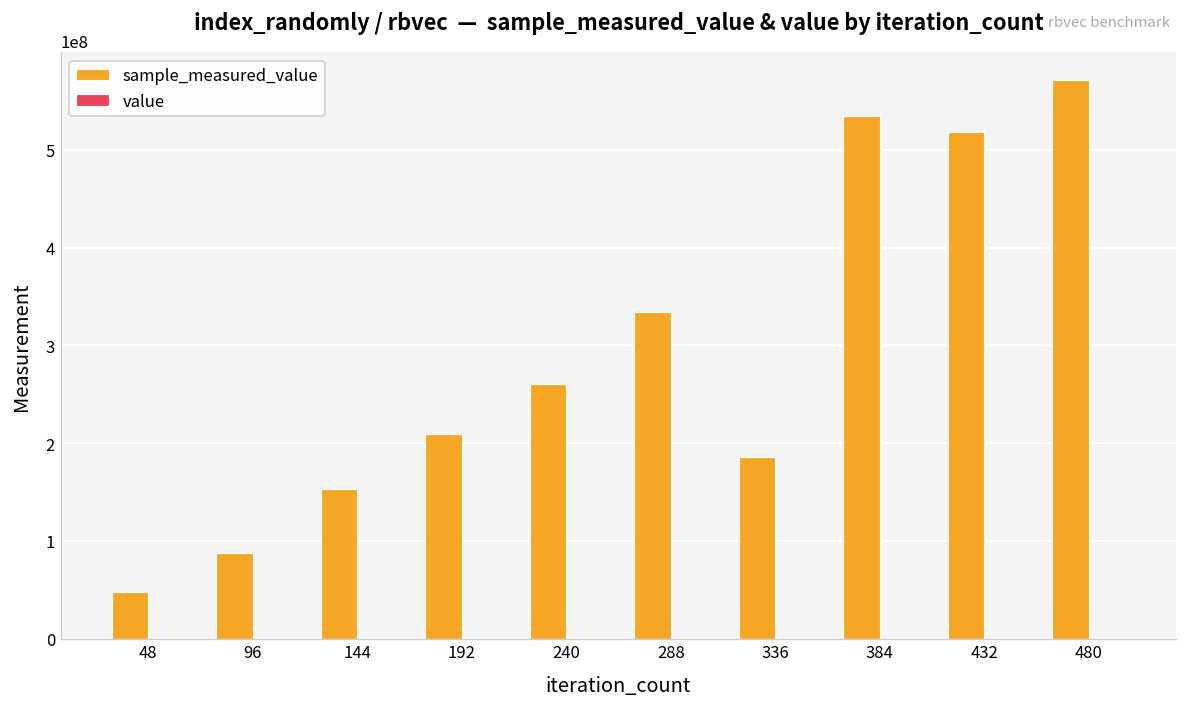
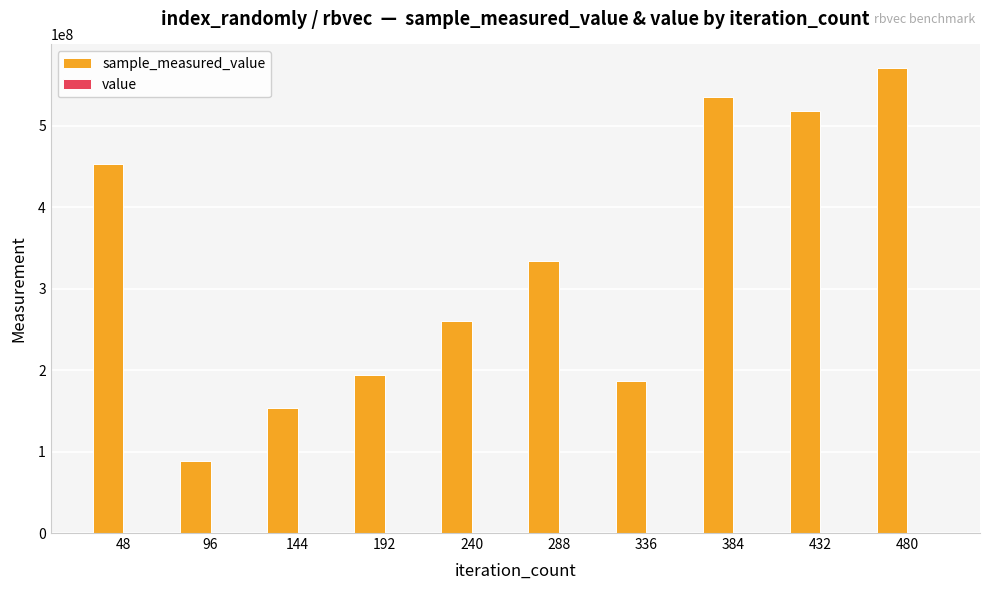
  {
    "sample_measured_value": {
-     "48": 50000000,
+     "48": 450000000,
      "96": 90000000,
      "144": 150000000,
-     "192": 210000000,
+     "192": 190000000,
      "240": 260000000,
      "288": 330000000,
      "336": 190000000,
      "384": 530000000,
      "432": 520000000,
      "480": 570000000
    }
  }
